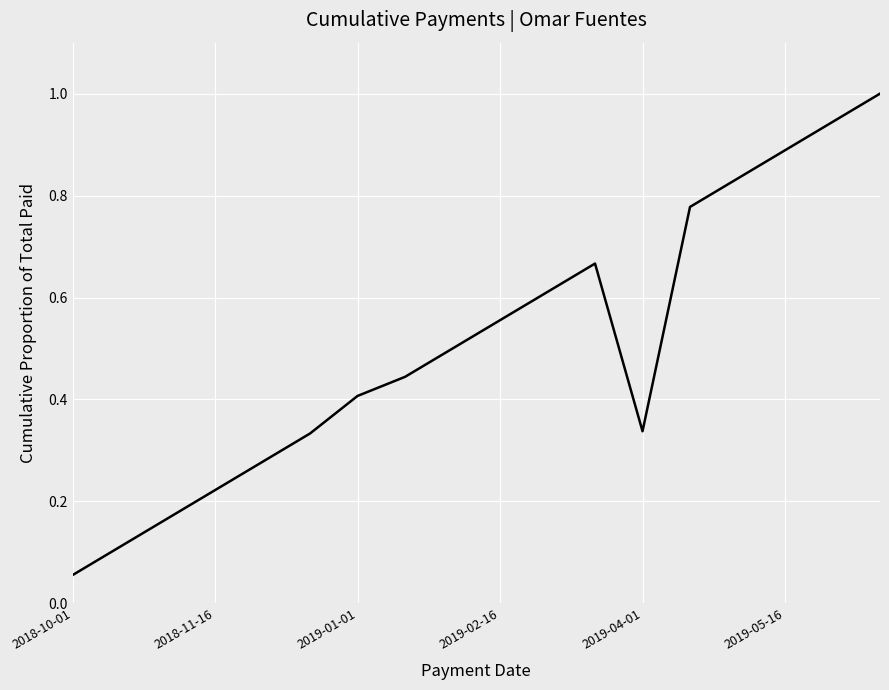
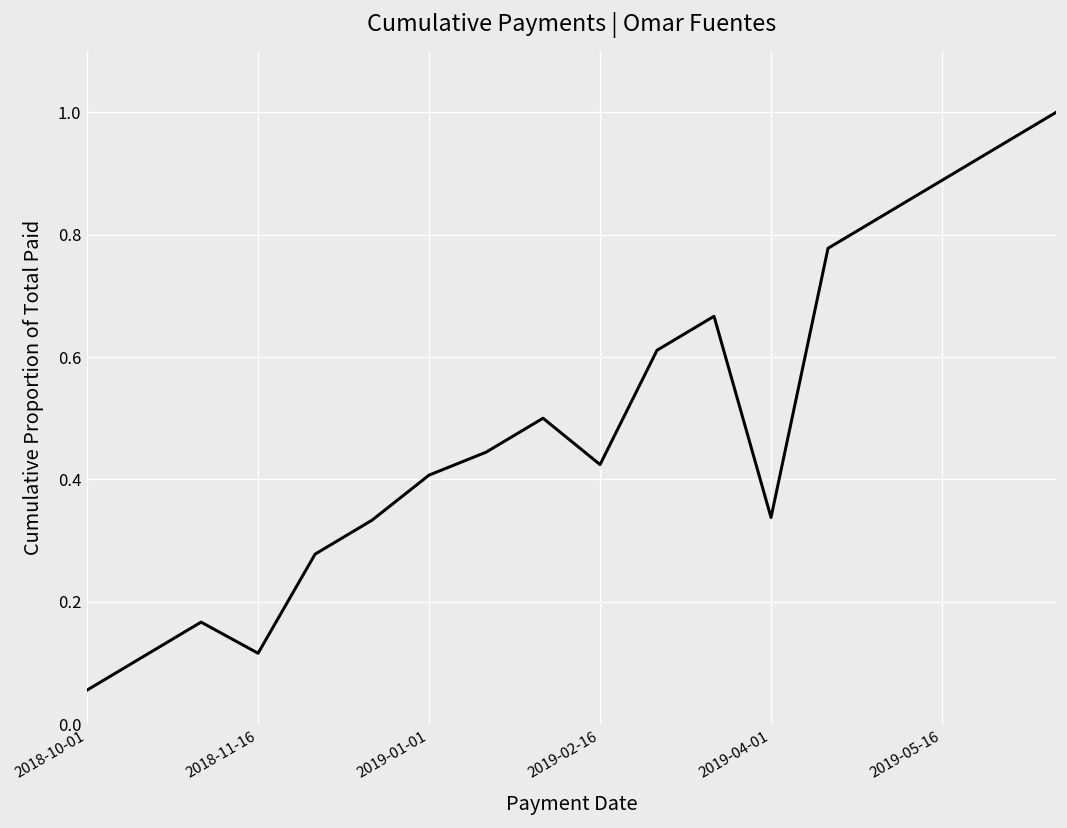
  {
    "2018-10-01": 0.06,
-   "2018-11-16": 0.22,
+   "2018-11-16": 0.12,
    "2019-01-01": 0.41,
-   "2019-02-16": 0.56,
+   "2019-02-16": 0.42,
    "2019-04-01": 0.34,
    "2019-05-16": 0.89
  }
